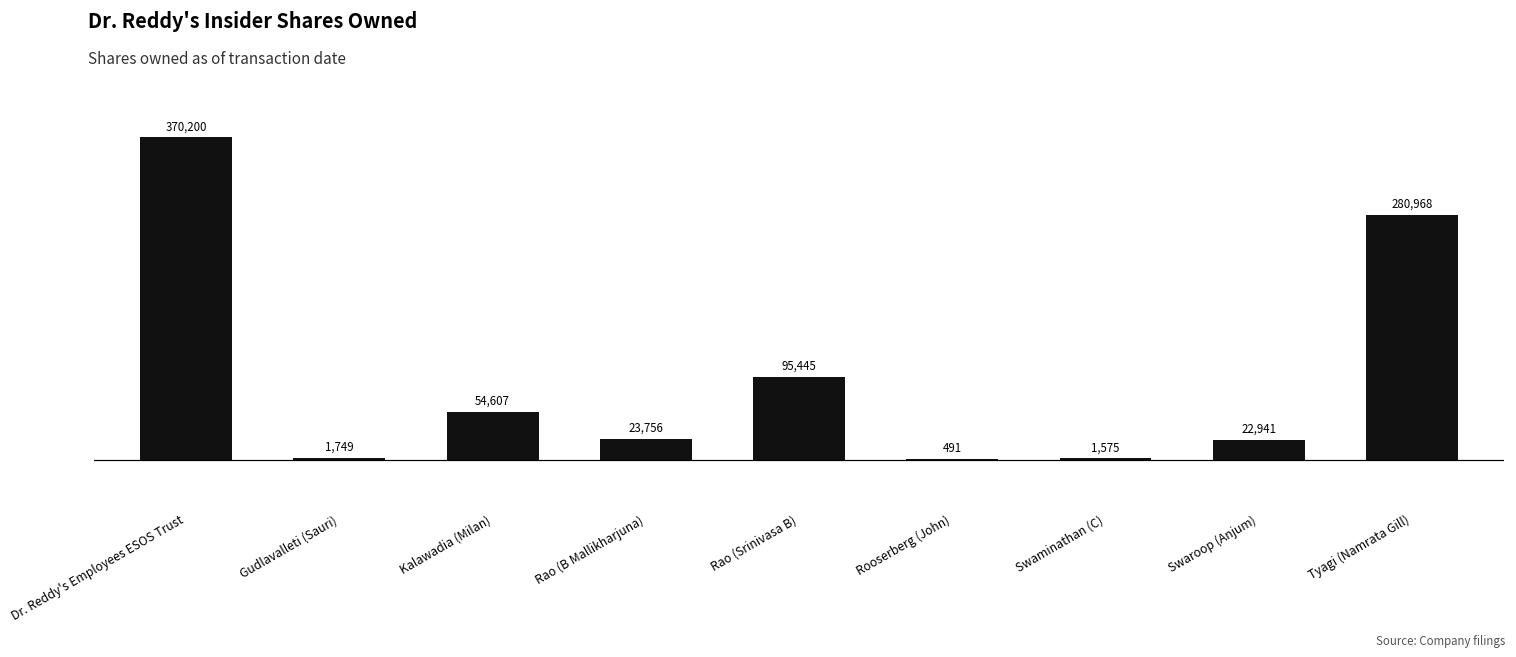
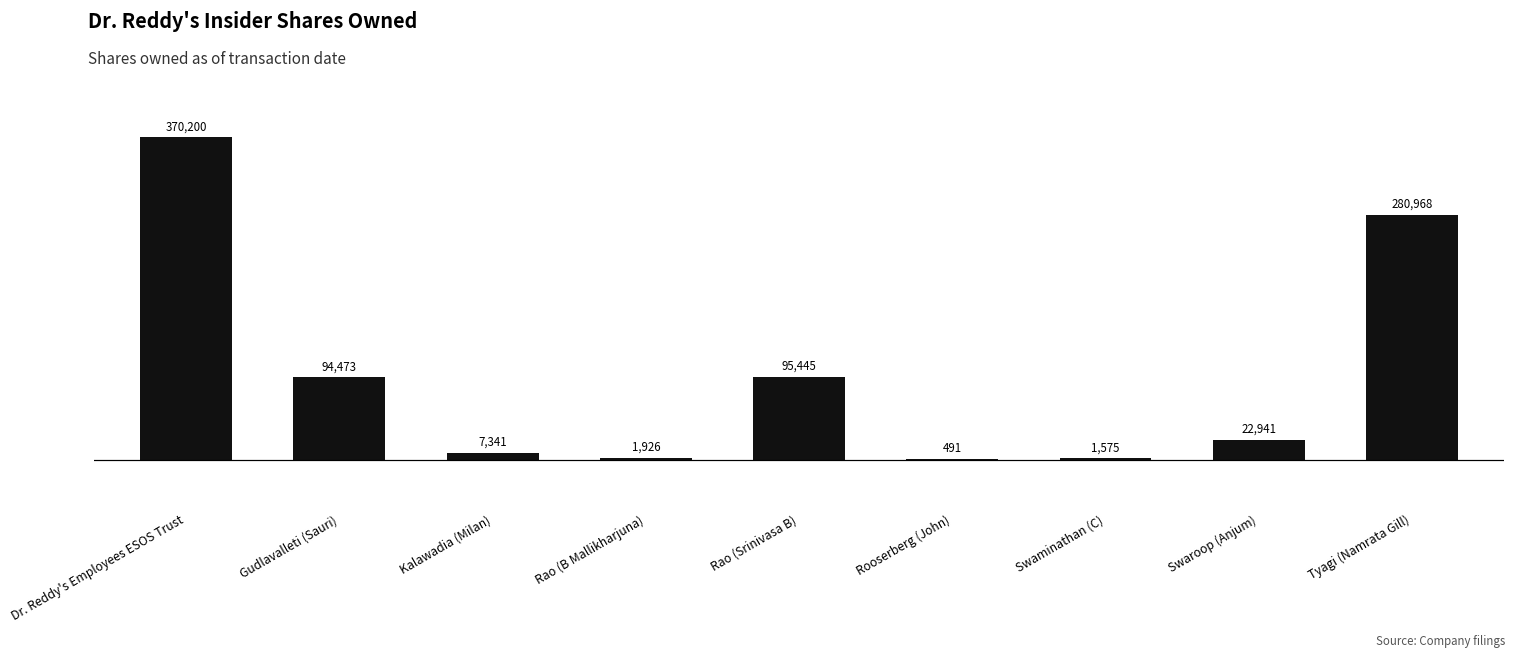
  {
    "Dr. Reddy's Employees ESOS Trust": "370,200",
-   "Gudlavalleti (Sauri)": "1,749",
-   "Kalawadia (Milan)": "54,607",
-   "Rao (B Mallikharjuna)": "23,756",
+   "Gudlavalleti (Sauri)": "94,473",
+   "Kalawadia (Milan)": "7,341",
+   "Rao (B Mallikharjuna)": "1,926",
    "Rao (Srinivasa B)": "95,445",
    "Rooserberg (John)": "491",
    "Swaminathan (C)": "1,575",
    "Swaroop (Anjum)": "22,941",
    "Tyagi (Namrata Gill)": "280,968"
  }
